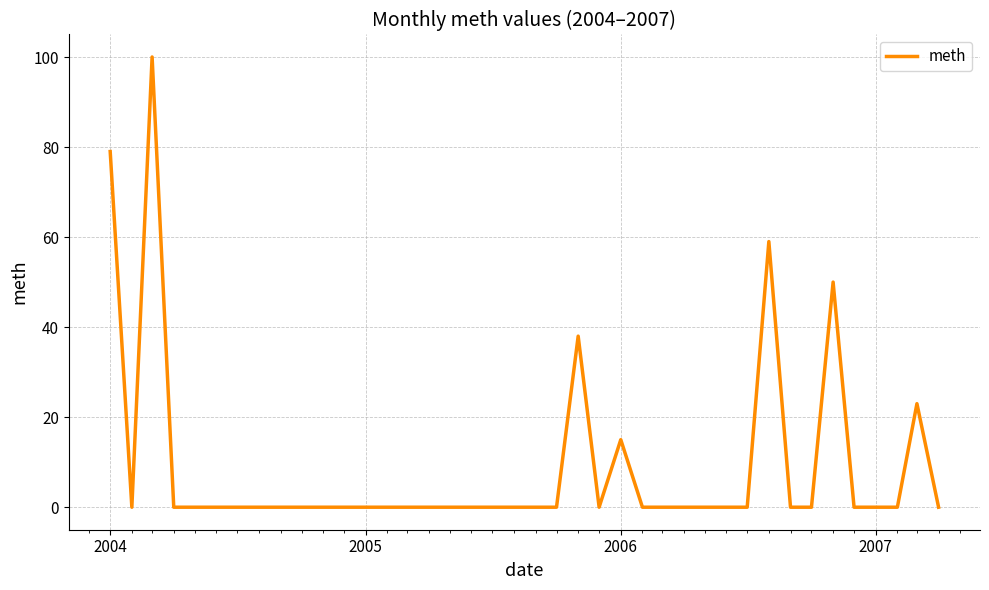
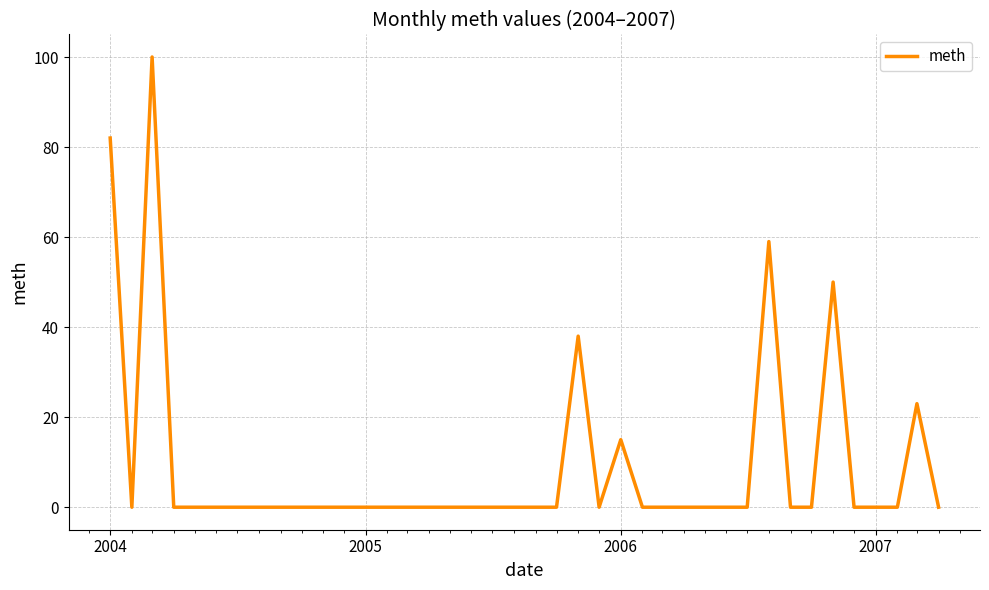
  {
-   "2004": 79,
+   "2004": 82,
    "2005": 0,
    "2006": 15,
    "2007": 0
  }
